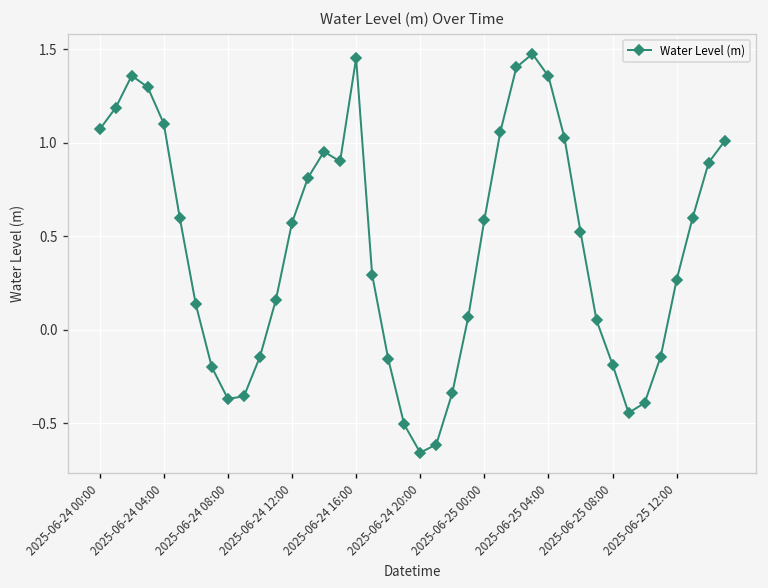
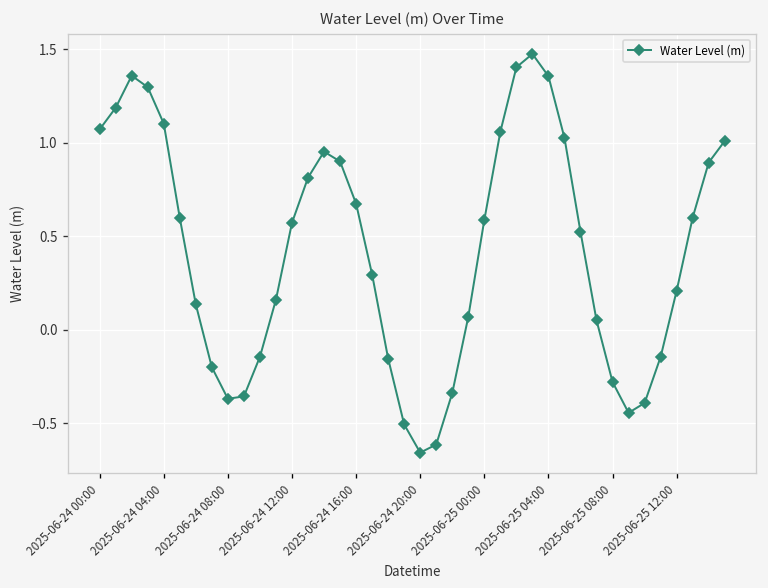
  {
    "2025-06-24 00:00": 1.07,
    "2025-06-24 04:00": 1.10,
    "2025-06-24 08:00": -0.37,
    "2025-06-24 12:00": 0.57,
-   "2025-06-24 16:00": 1.45,
+   "2025-06-24 16:00": 0.67,
    "2025-06-24 20:00": -0.66,
    "2025-06-25 00:00": 0.59,
    "2025-06-25 04:00": 1.36,
-   "2025-06-25 08:00": -0.19,
-   "2025-06-25 12:00": 0.27
+   "2025-06-25 08:00": -0.28,
+   "2025-06-25 12:00": 0.21
  }
